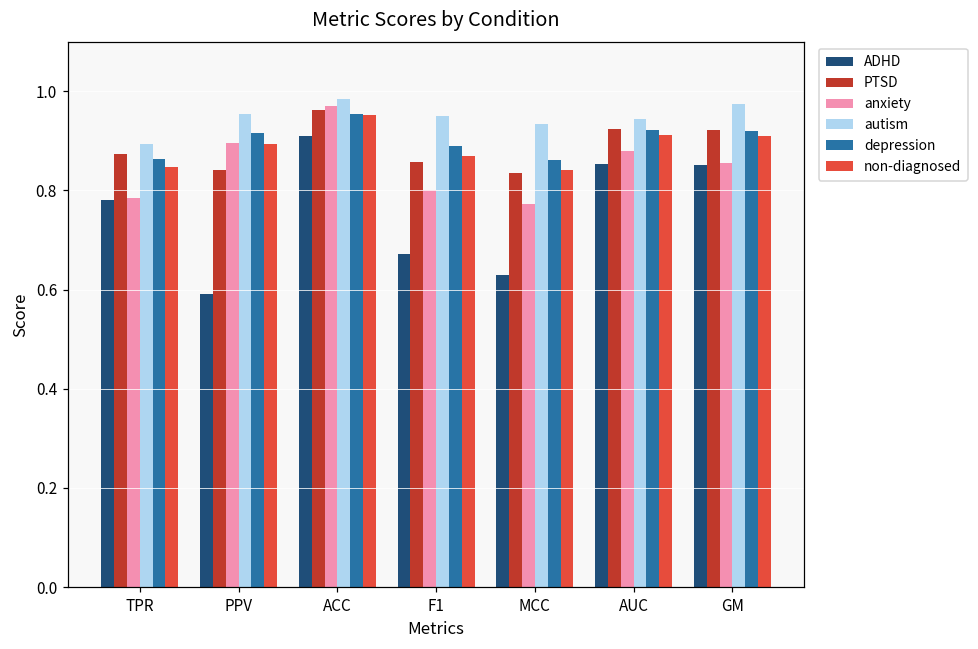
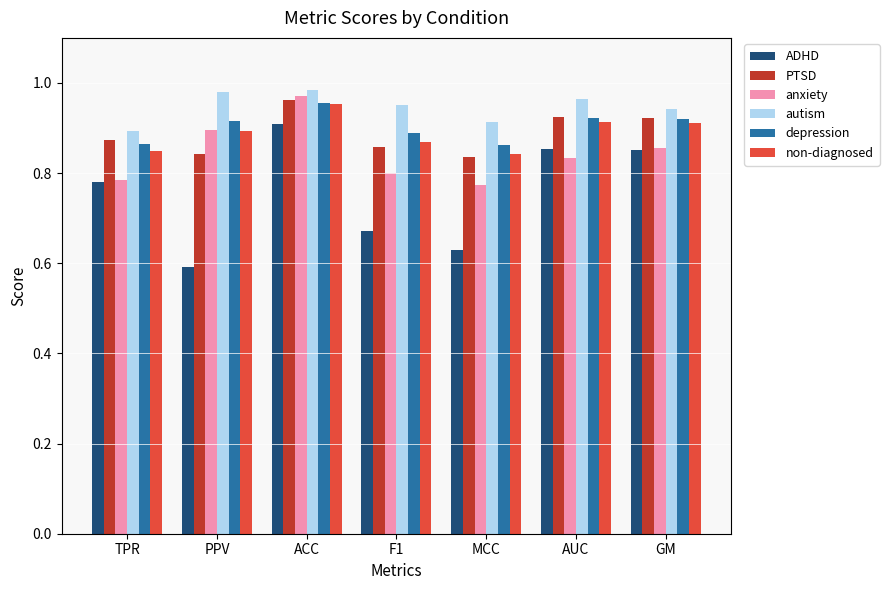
  {
    "anxiety": {
      "TPR": 0.78,
      "PPV": 0.90,
      "ACC": 0.97,
      "F1": 0.80,
      "MCC": 0.77,
-     "AUC": 0.88,
+     "AUC": 0.83,
      "GM": 0.86
    },
    "autism": {
      "TPR": 0.89,
-     "PPV": 0.95,
+     "PPV": 0.98,
      "ACC": 0.98,
      "F1": 0.95,
-     "MCC": 0.93,
-     "AUC": 0.94,
-     "GM": 0.97
+     "MCC": 0.91,
+     "AUC": 0.96,
+     "GM": 0.94
    }
  }
